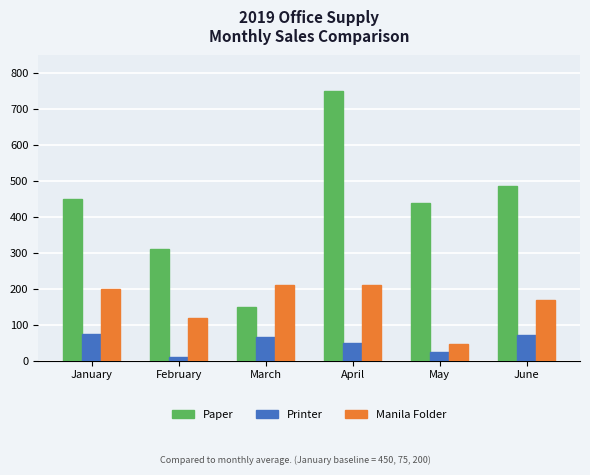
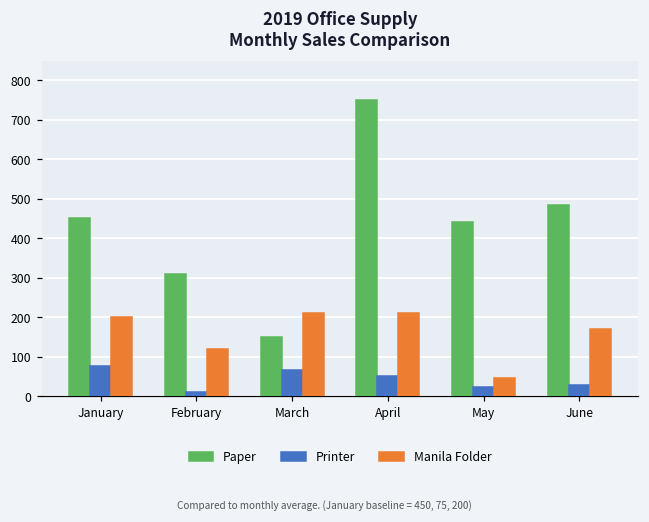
  {
    "Paper": {
      "January": 450,
      "February": 310,
      "March": 150,
      "April": 750,
      "May": 440,
      "June": 490
    },
    "Printer": {
      "January": 80,
      "February": 10,
      "March": 70,
      "April": 50,
      "May": 20,
-     "June": 70
+     "June": 30
    },
    "Manila Folder": {
      "January": 200,
      "February": 120,
      "March": 210,
      "April": 210,
      "May": 50,
      "June": 170
    }
  }
